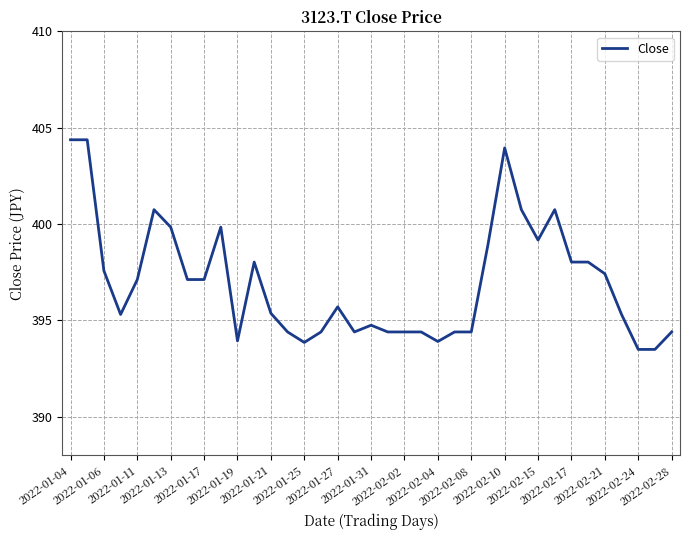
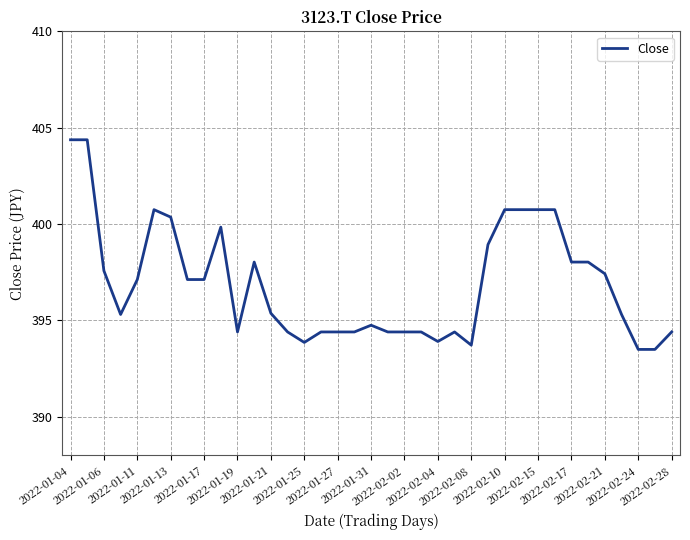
  {
    "2022-01-04": 404.4,
    "2022-01-06": 397.6,
    "2022-01-11": 397.1,
-   "2022-01-13": 399.8,
+   "2022-01-13": 400.4,
    "2022-01-17": 397.1,
-   "2022-01-19": 393.9,
+   "2022-01-19": 394.4,
    "2022-01-21": 395.4,
    "2022-01-25": 393.9,
-   "2022-01-27": 395.7,
+   "2022-01-27": 394.4,
    "2022-01-31": 394.8,
    "2022-02-02": 394.4,
    "2022-02-04": 393.9,
-   "2022-02-08": 394.4,
-   "2022-02-10": 404.0,
-   "2022-02-15": 399.2,
+   "2022-02-08": 393.7,
+   "2022-02-10": 400.8,
+   "2022-02-15": 400.8,
    "2022-02-17": 398.0,
    "2022-02-21": 397.4,
    "2022-02-24": 393.5,
    "2022-02-28": 394.4
  }
